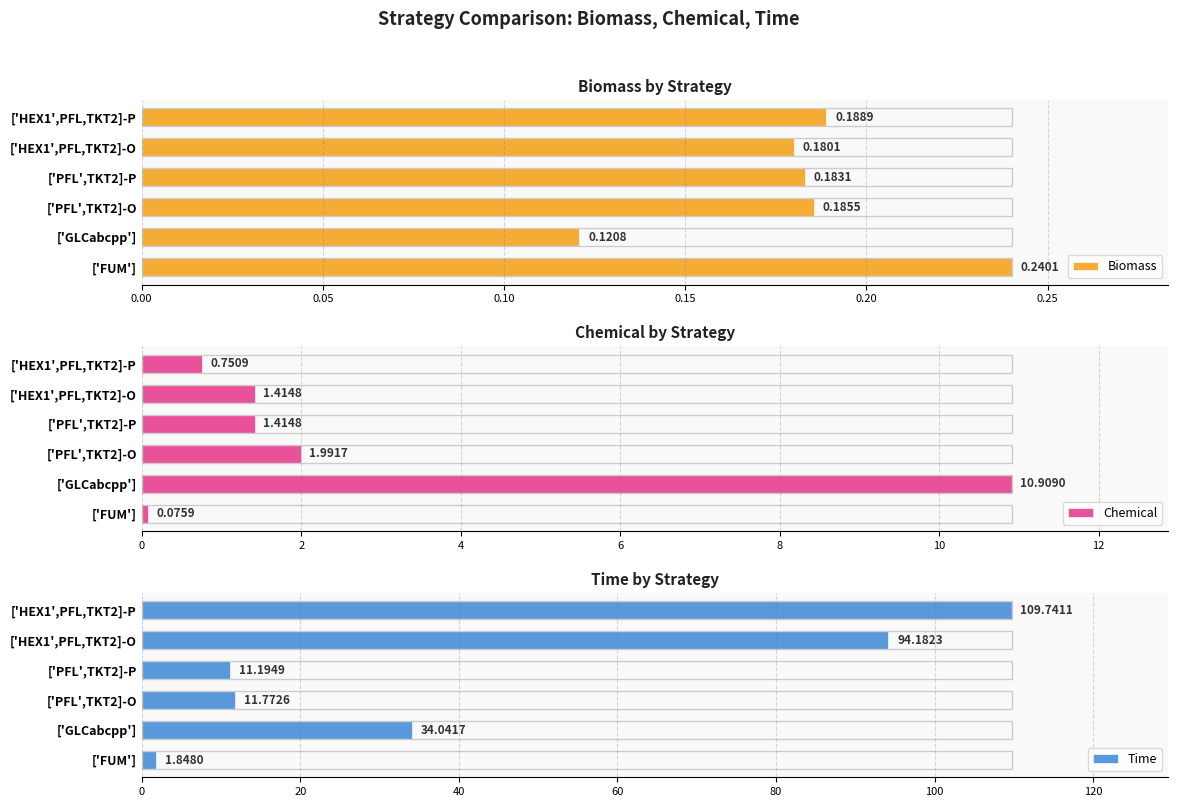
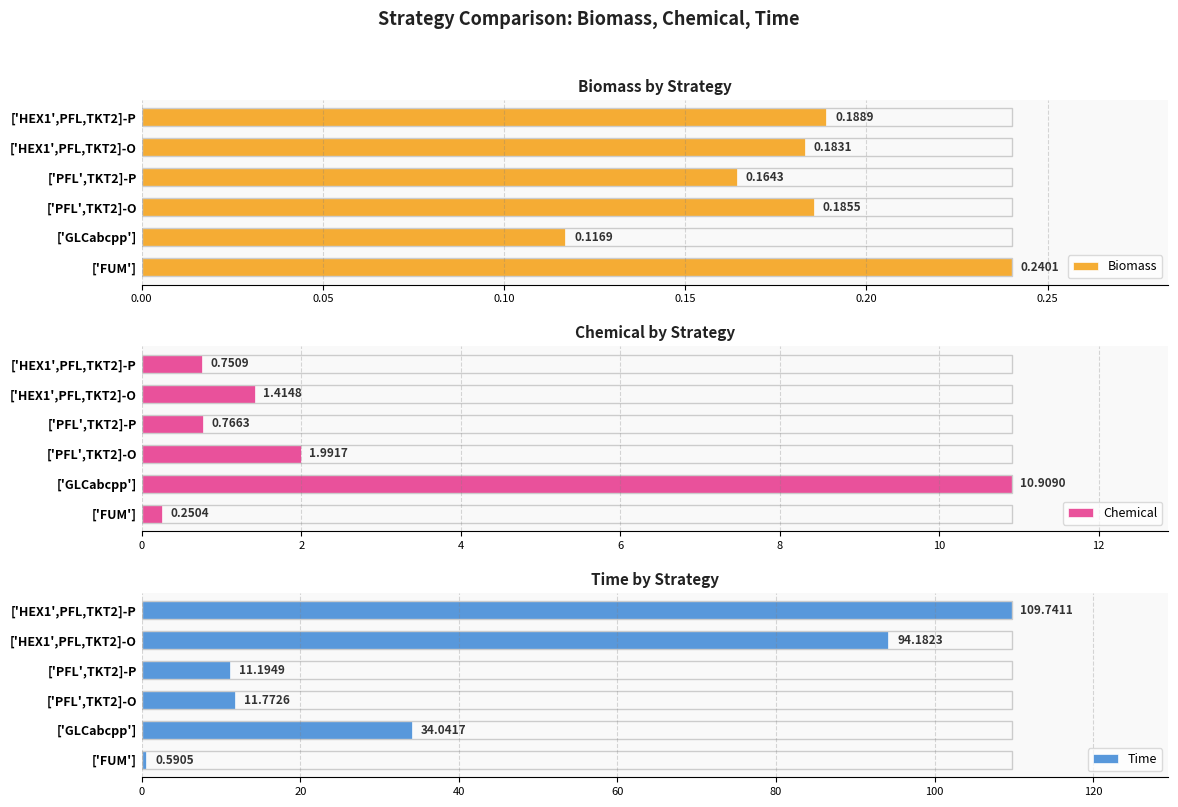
  {
    "Biomass by Strategy": {
      "Biomass": {
-       "['HEX1',PFL,TKT2]-O": 0.1801,
-       "['PFL',TKT2]-P": 0.1831,
-       "['GLCabcpp']": 0.1208,
+       "['HEX1',PFL,TKT2]-O": 0.1831,
+       "['PFL',TKT2]-P": 0.1643,
+       "['GLCabcpp']": 0.1169,
        "['FUM']": 0.2401
      }
    },
    "Chemical by Strategy": {
      "Chemical": {
-       "['PFL',TKT2]-P": 1.4148,
+       "['PFL',TKT2]-P": 0.7663,
        "['GLCabcpp']": 10.9090,
-       "['FUM']": 0.0759
+       "['FUM']": 0.2504
      }
    },
    "Time by Strategy": {
      "Time": {
        "['HEX1',PFL,TKT2]-P": 109.7411,
-       "['FUM']": 1.8480
+       "['FUM']": 0.5905
      }
    }
  }
